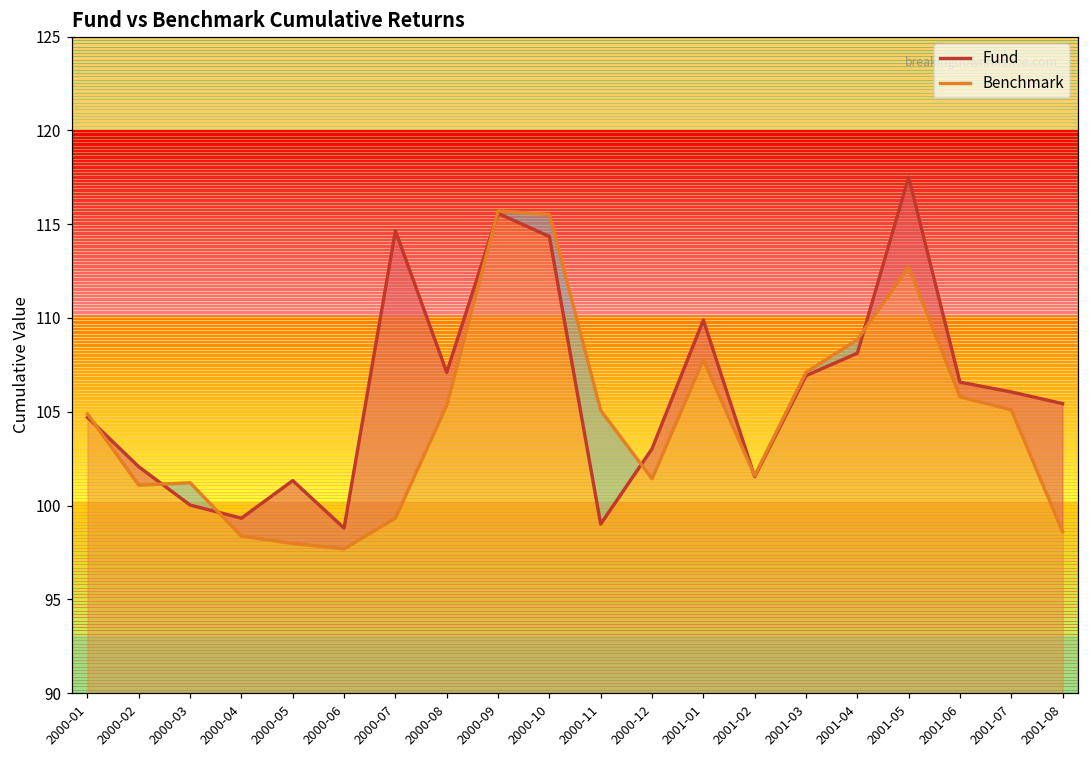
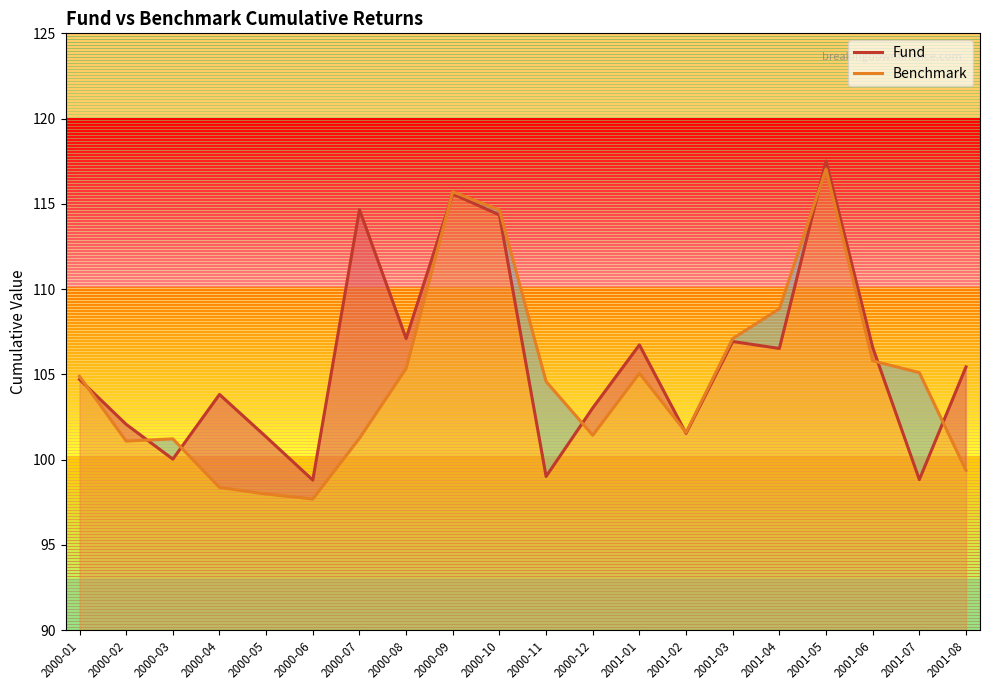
  {
    "Fund": {
      "2000-01": 104.7,
      "2000-02": 102.1,
      "2000-03": 100.0,
-     "2000-04": 99.3,
+     "2000-04": 103.8,
      "2000-05": 101.3,
      "2000-06": 98.8,
      "2000-07": 114.7,
      "2000-08": 107.1,
      "2000-10": 114.3,
      "2000-11": 99.0,
      "2000-12": 103.0,
-     "2001-01": 109.9,
+     "2001-01": 106.7,
      "2001-03": 106.9,
-     "2001-04": 108.1,
+     "2001-04": 106.5,
      "2001-05": 117.5,
      "2001-06": 106.6,
-     "2001-07": 106.1,
+     "2001-07": 98.8,
      "2001-08": 105.4
    },
    "Benchmark": {
      "2000-01": 104.9,
      "2000-02": 101.1,
      "2000-03": 101.2,
      "2000-04": 98.4,
      "2000-05": 98.0,
      "2000-06": 97.7,
-     "2000-07": 99.3,
+     "2000-07": 101.3,
      "2000-08": 105.3,
-     "2000-10": 115.5,
-     "2000-11": 105.1,
+     "2000-10": 114.6,
+     "2000-11": 104.6,
      "2000-12": 101.4,
-     "2001-01": 107.8,
+     "2001-01": 105.1,
      "2001-03": 107.1,
      "2001-04": 108.8,
-     "2001-05": 112.7,
+     "2001-05": 117.0,
      "2001-06": 105.8,
      "2001-07": 105.1,
-     "2001-08": 98.6
+     "2001-08": 99.4
    }
  }
